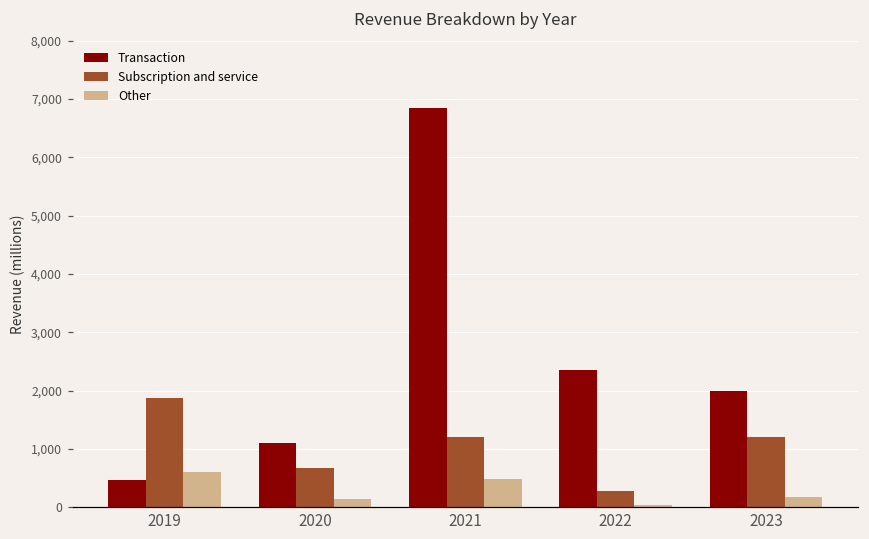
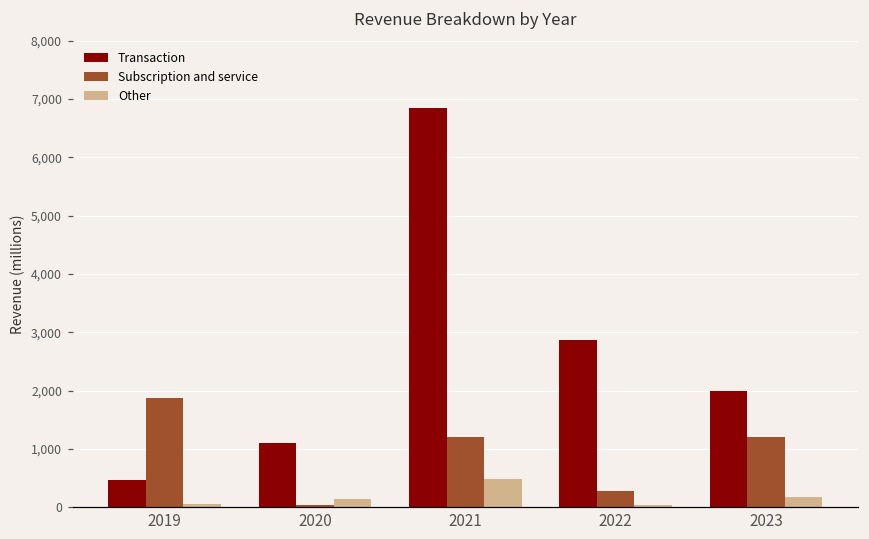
  {
    "Transaction": {
      "2019": "500",
      "2020": "1,100",
      "2021": "6,800",
-     "2022": "2,400",
+     "2022": "2,900",
      "2023": "2,000"
    },
    "Subscription and service": {
      "2019": "1,900",
-     "2020": "700",
+     "2020": "0",
      "2021": "1,200",
      "2022": "300",
      "2023": "1,200"
    },
    "Other": {
-     "2019": "600",
+     "2019": "100",
      "2020": "100",
      "2021": "500",
      "2023": "200"
    }
  }
